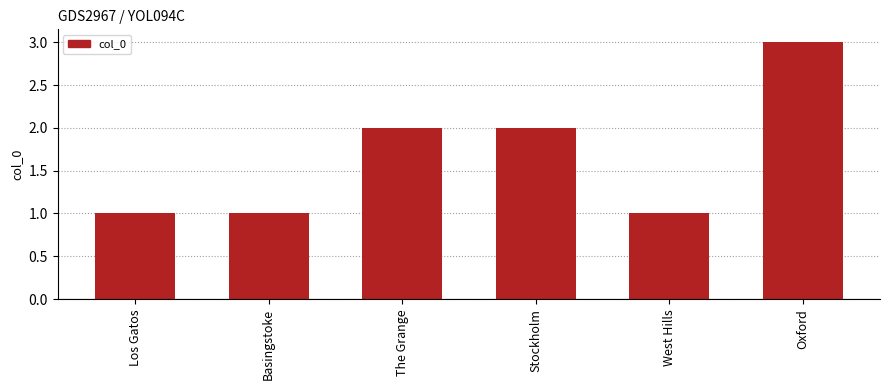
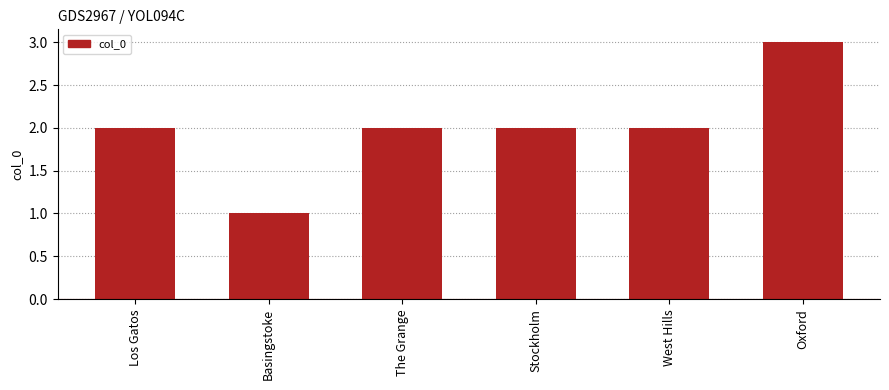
  {
-   "Los Gatos": 1,
+   "Los Gatos": 2,
    "Basingstoke": 1,
    "The Grange": 2,
    "Stockholm": 2,
-   "West Hills": 1,
+   "West Hills": 2,
    "Oxford": 3
  }
